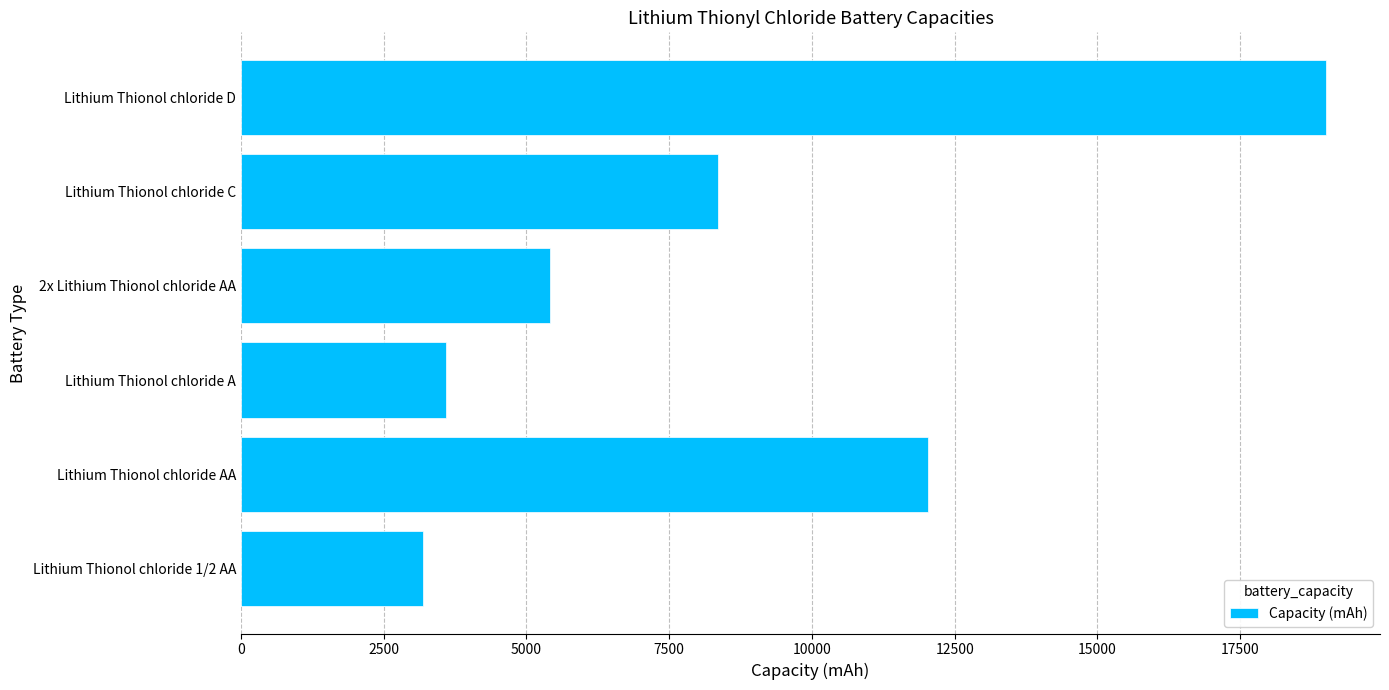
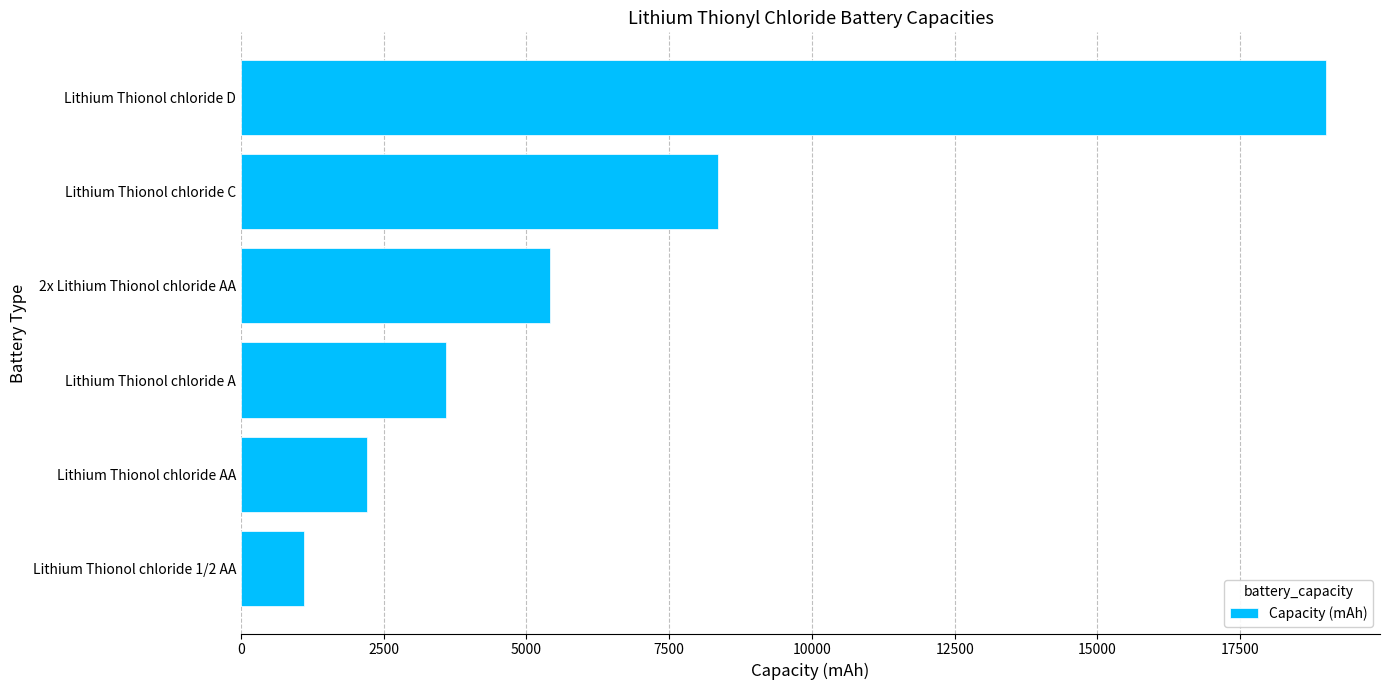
  {
    "Lithium Thionol chloride D": 19000,
    "Lithium Thionol chloride C": 8400,
    "2x Lithium Thionol chloride AA": 5400,
    "Lithium Thionol chloride A": 3600,
-   "Lithium Thionol chloride AA": 12000,
-   "Lithium Thionol chloride 1/2 AA": 3200
+   "Lithium Thionol chloride AA": 2200,
+   "Lithium Thionol chloride 1/2 AA": 1100
  }
